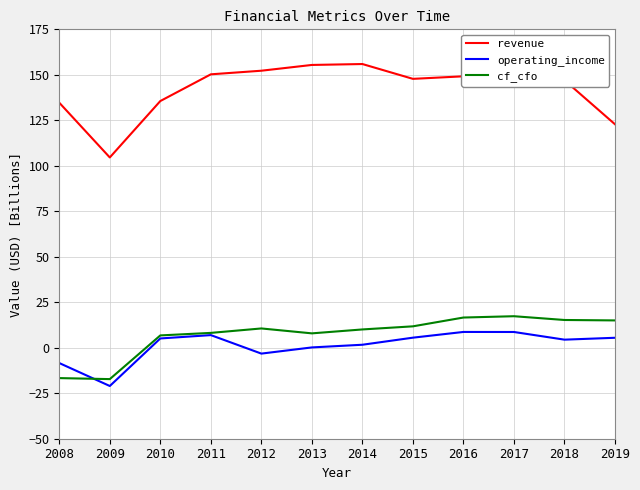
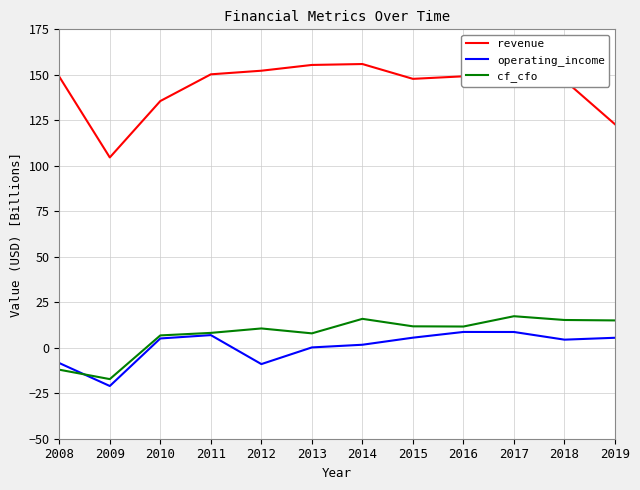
  {
    "revenue": {
-     "2008": 135,
+     "2008": 149,
      "2009": 105,
      "2010": 136,
      "2011": 150,
      "2012": 152,
      "2013": 155,
      "2014": 156,
      "2015": 148,
      "2019": 123
    },
    "operating_income": {
      "2008": -8,
      "2009": -21,
      "2010": 5,
-     "2012": -3,
+     "2012": -9,
      "2013": 0,
      "2014": 2,
      "2015": 6,
      "2016": 9,
      "2017": 9,
      "2018": 4,
      "2019": 5
    },
    "cf_cfo": {
-     "2008": -17,
+     "2008": -12,
      "2009": -17,
      "2010": 7,
      "2012": 11,
      "2013": 8,
-     "2014": 10,
+     "2014": 16,
      "2015": 12,
-     "2016": 17,
+     "2016": 12,
      "2017": 17,
      "2018": 15,
      "2019": 15
    }
  }
